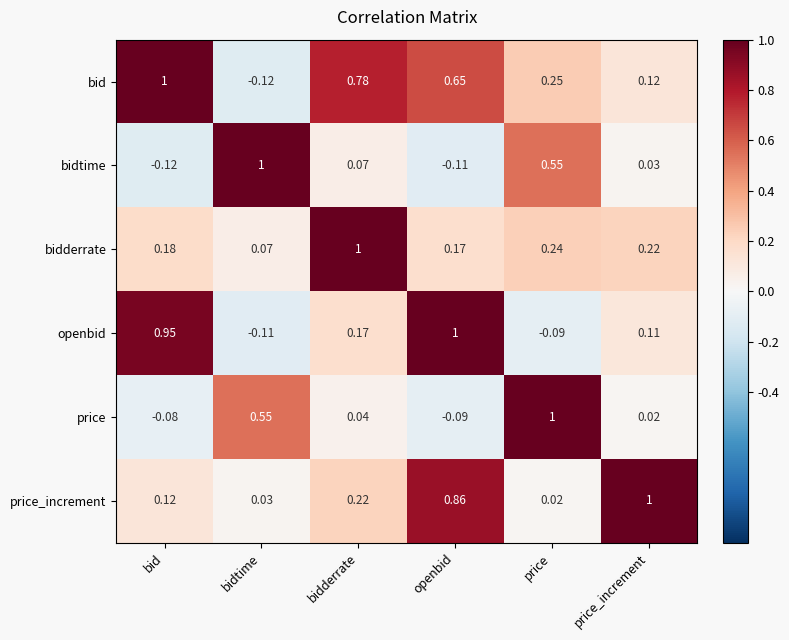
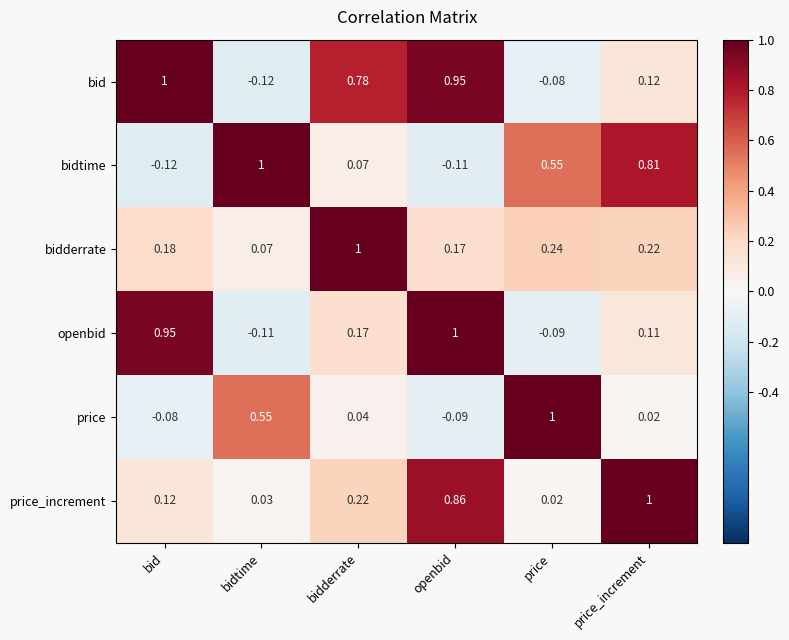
  {
    "bid": {
      "bid": 1,
      "bidtime": -0.12,
      "bidderrate": 0.78,
-     "openbid": 0.65,
-     "price": 0.25,
+     "openbid": 0.95,
+     "price": -0.08,
      "price_increment": 0.12
    },
    "bidtime": {
      "bid": -0.12,
      "bidtime": 1,
      "bidderrate": 0.07,
      "openbid": -0.11,
      "price": 0.55,
-     "price_increment": 0.03
+     "price_increment": 0.81
    },
    "bidderrate": {
      "bid": 0.18,
      "bidtime": 0.07,
      "bidderrate": 1,
      "openbid": 0.17,
      "price": 0.24,
      "price_increment": 0.22
    },
    "openbid": {
      "bid": 0.95,
      "bidtime": -0.11,
      "bidderrate": 0.17,
      "openbid": 1,
      "price": -0.09,
      "price_increment": 0.11
    },
    "price": {
      "bid": -0.08,
      "bidtime": 0.55,
      "bidderrate": 0.04,
      "openbid": -0.09,
      "price": 1,
      "price_increment": 0.02
    },
    "price_increment": {
      "bid": 0.12,
      "bidtime": 0.03,
      "bidderrate": 0.22,
      "openbid": 0.86,
      "price": 0.02,
      "price_increment": 1
    }
  }
